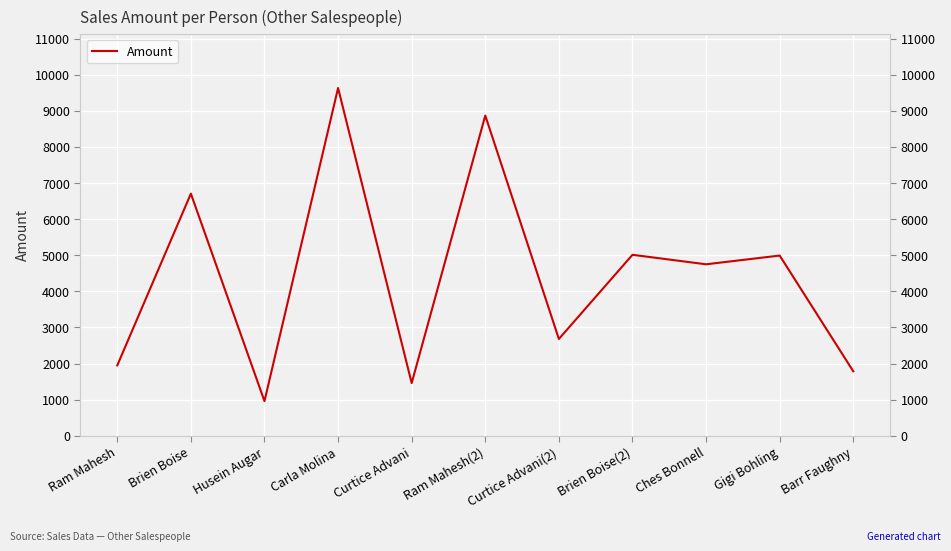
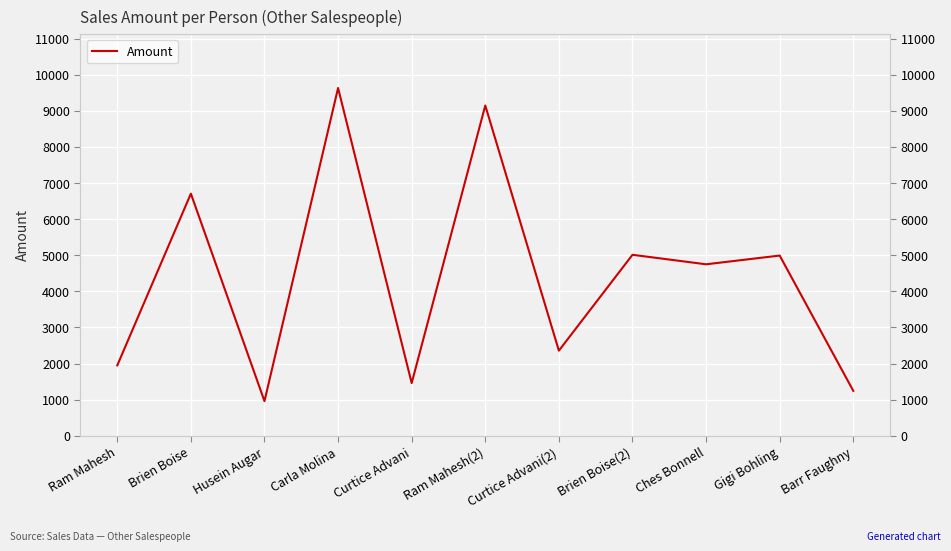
  {
    "Ram Mahesh": 1900,
    "Brien Boise": 6700,
    "Husein Augar": 1000,
    "Carla Molina": 9600,
    "Curtice Advani": 1500,
-   "Ram Mahesh(2)": 8900,
-   "Curtice Advani(2)": 2700,
+   "Ram Mahesh(2)": 9100,
+   "Curtice Advani(2)": 2400,
    "Brien Boise(2)": 5000,
    "Ches Bonnell": 4700,
    "Gigi Bohling": 5000,
-   "Barr Faughny": 1800
+   "Barr Faughny": 1200
  }
